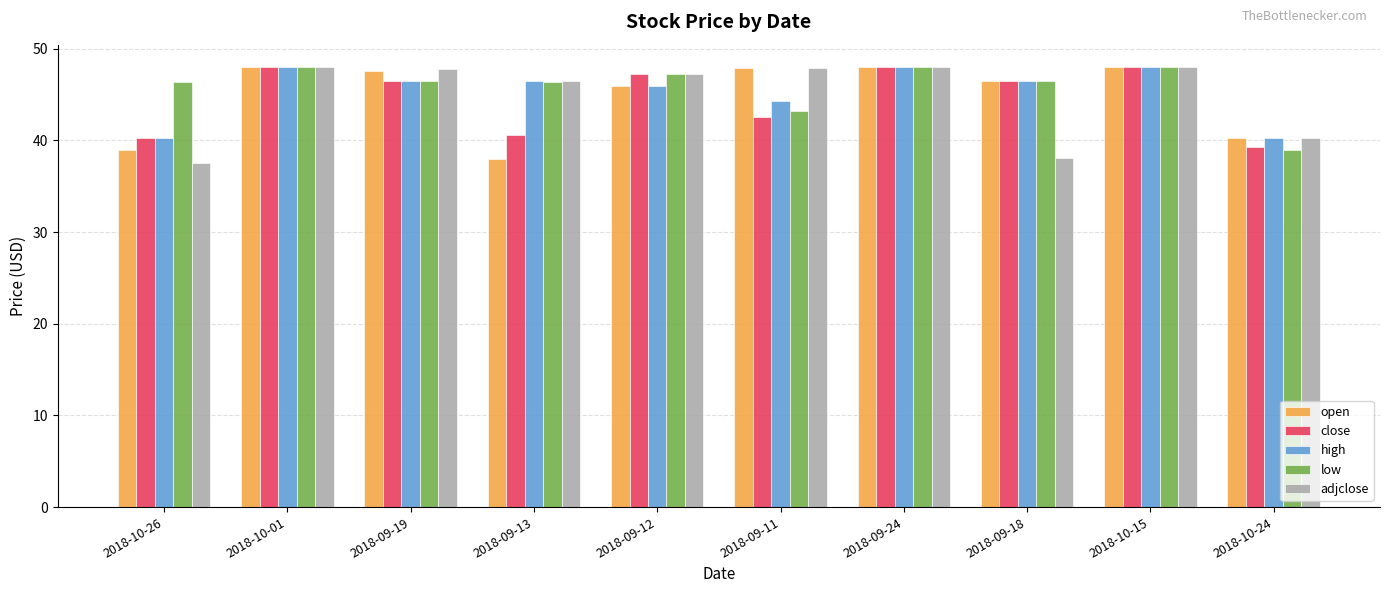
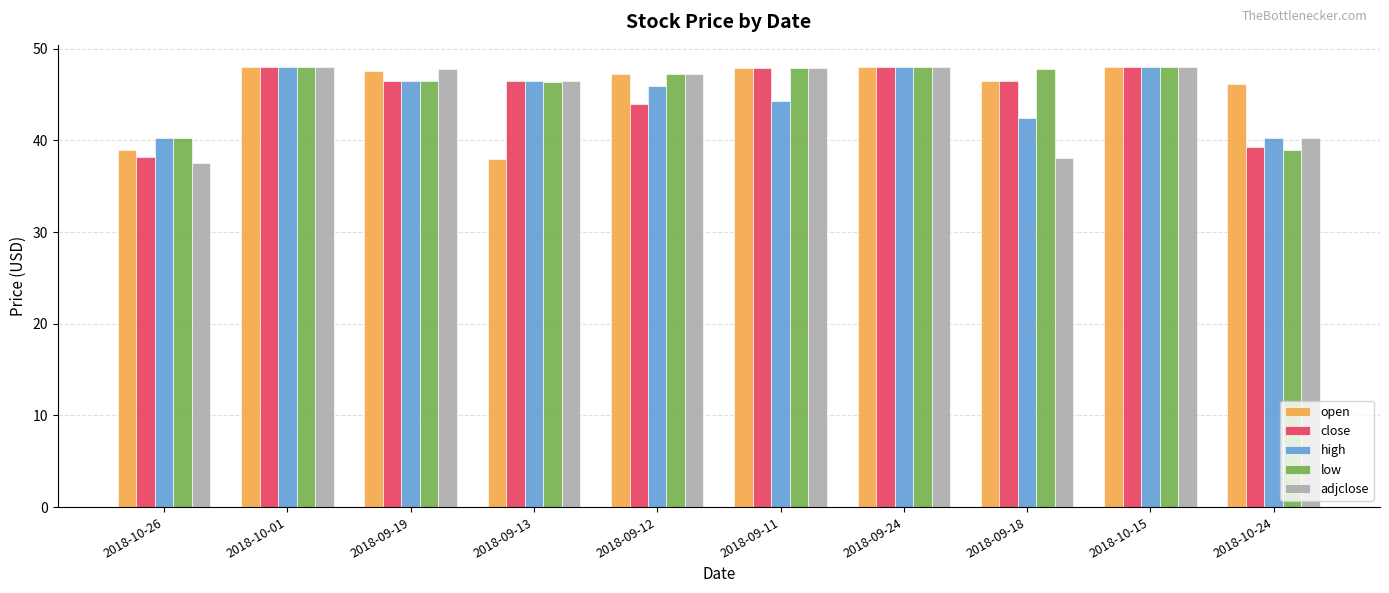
  {
    "open": {
      "2018-10-26": 39,
      "2018-10-01": 48,
      "2018-09-19": 48,
      "2018-09-13": 38,
-     "2018-09-12": 46,
+     "2018-09-12": 47,
      "2018-09-11": 48,
      "2018-09-24": 48,
      "2018-09-18": 47,
      "2018-10-15": 48,
-     "2018-10-24": 40
+     "2018-10-24": 46
    },
    "close": {
-     "2018-10-26": 40,
+     "2018-10-26": 38,
      "2018-10-01": 48,
      "2018-09-19": 47,
-     "2018-09-13": 41,
-     "2018-09-12": 47,
-     "2018-09-11": 43,
+     "2018-09-13": 47,
+     "2018-09-12": 44,
+     "2018-09-11": 48,
      "2018-09-24": 48,
      "2018-09-18": 47,
      "2018-10-15": 48,
      "2018-10-24": 39
    },
    "high": {
      "2018-10-26": 40,
      "2018-10-01": 48,
      "2018-09-19": 47,
      "2018-09-13": 47,
      "2018-09-12": 46,
      "2018-09-11": 44,
      "2018-09-24": 48,
-     "2018-09-18": 47,
+     "2018-09-18": 42,
      "2018-10-15": 48,
      "2018-10-24": 40
    },
    "low": {
-     "2018-10-26": 46,
+     "2018-10-26": 40,
      "2018-10-01": 48,
      "2018-09-19": 47,
      "2018-09-13": 46,
      "2018-09-12": 47,
-     "2018-09-11": 43,
+     "2018-09-11": 48,
      "2018-09-24": 48,
-     "2018-09-18": 47,
+     "2018-09-18": 48,
      "2018-10-15": 48,
      "2018-10-24": 39
    },
    "adjclose": {
      "2018-10-26": 38,
      "2018-10-01": 48,
      "2018-09-19": 48,
      "2018-09-13": 47,
      "2018-09-12": 47,
      "2018-09-11": 48,
      "2018-09-24": 48,
      "2018-09-18": 38,
      "2018-10-15": 48,
      "2018-10-24": 40
    }
  }
